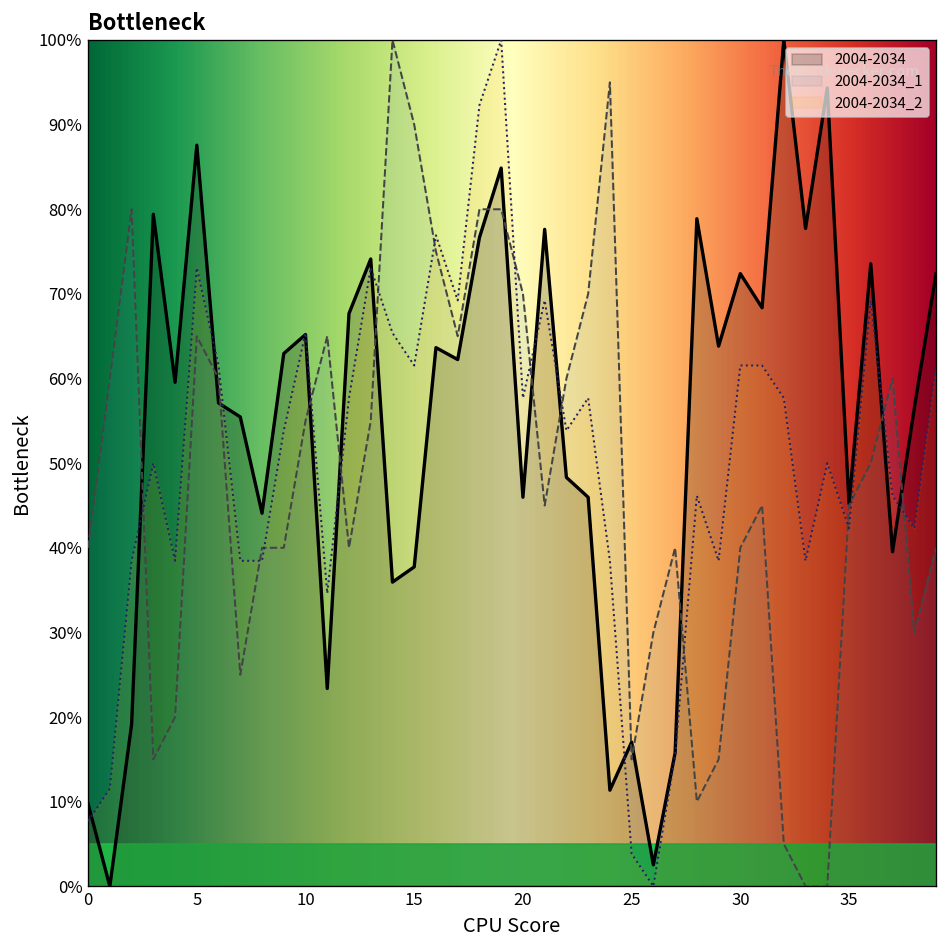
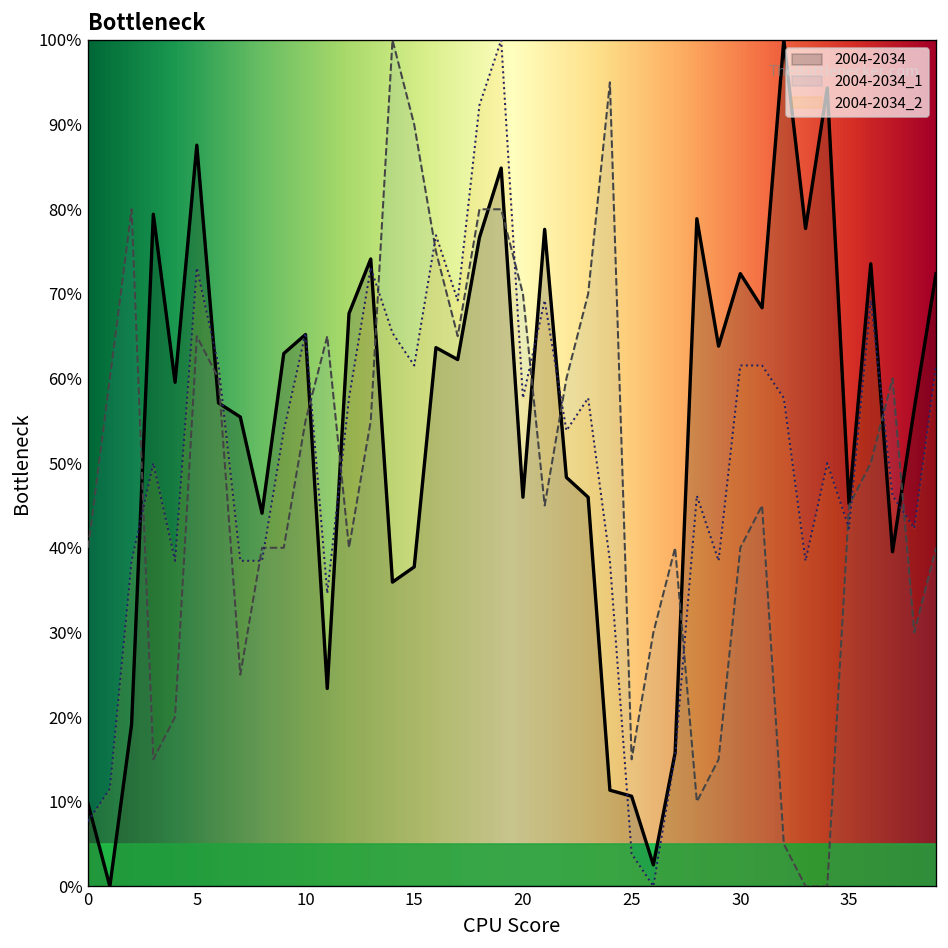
  {
    "2004-2034": {
      "0": "10%",
      "5": "88%",
      "15": "38%",
      "20": "46%",
-     "25": "17%",
+     "25": "11%",
      "30": "72%"
    }
  }
